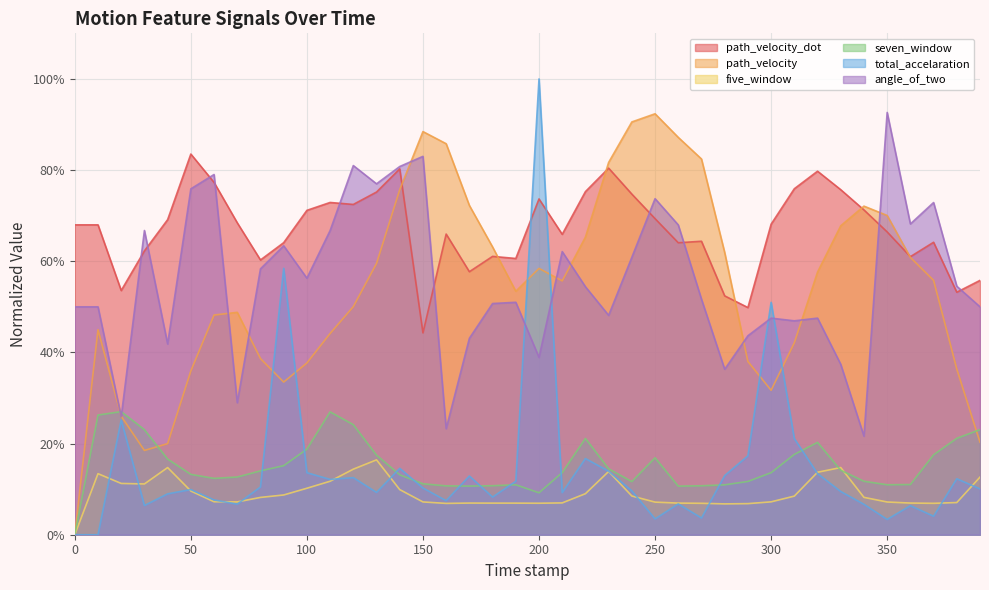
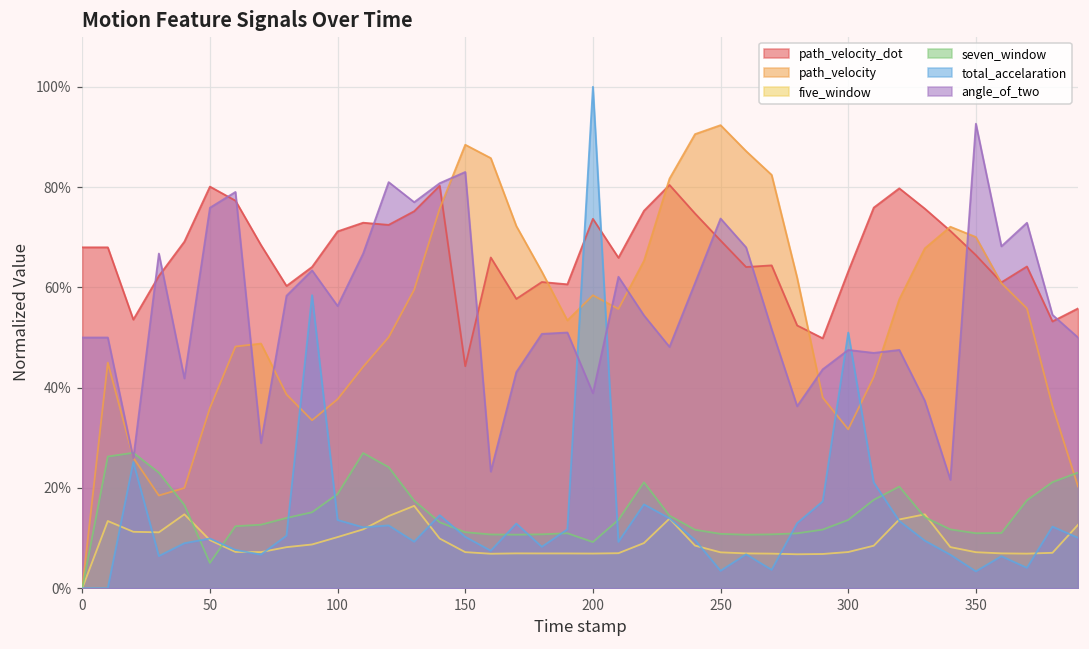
  {
    "path_velocity_dot": {
      "0": "68%",
-     "50": "84%",
+     "50": "80%",
      "100": "71%",
      "150": "44%",
      "200": "74%",
      "250": "69%",
-     "300": "68%",
+     "300": "63%",
      "350": "66%"
    },
    "seven_window": {
-     "50": "13%",
+     "50": "5%",
      "100": "19%",
      "150": "11%",
      "200": "9%",
-     "250": "17%",
+     "250": "11%",
      "300": "14%",
      "350": "11%"
    },
    "total_accelaration": {
      "100": "14%",
      "150": "10%",
      "200": "100%",
      "250": "3%",
      "300": "51%",
      "350": "3%"
    },
    "angle_of_two": {
      "0": "50%",
      "50": "76%",
      "100": "56%",
      "150": "83%",
      "200": "39%",
      "250": "74%",
      "300": "48%",
      "350": "93%"
    }
  }
